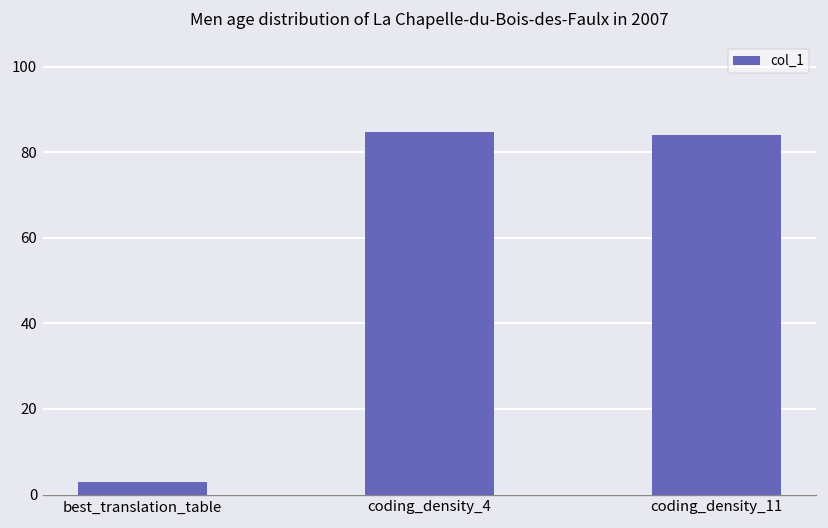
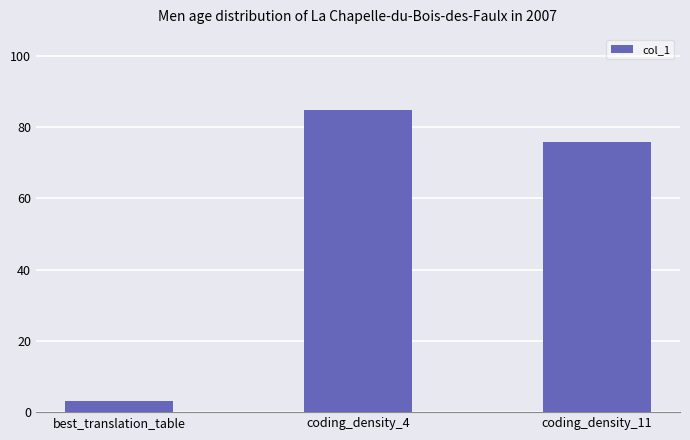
  {
    "best_translation_table": 3,
    "coding_density_4": 85,
-   "coding_density_11": 84
+   "coding_density_11": 76
  }
